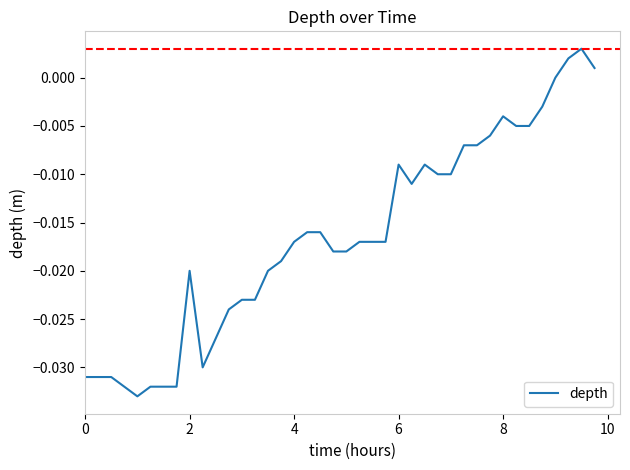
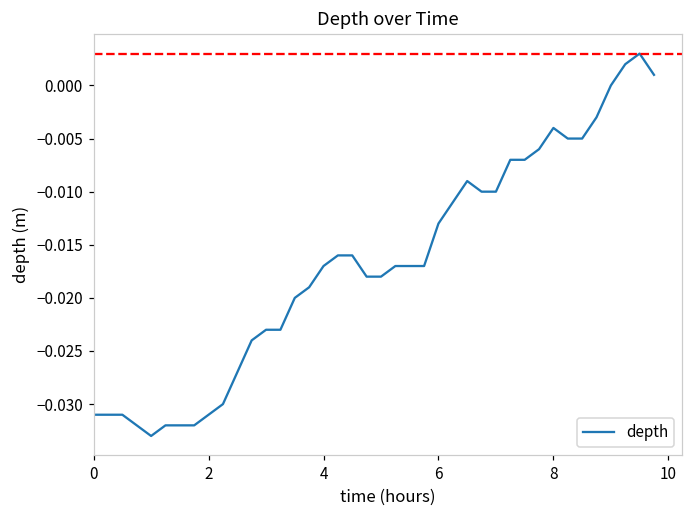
  {
    "0": -0.031,
-   "2": -0.020,
+   "2": -0.031,
    "4": -0.017,
-   "6": -0.009,
+   "6": -0.013,
    "8": -0.004
  }
